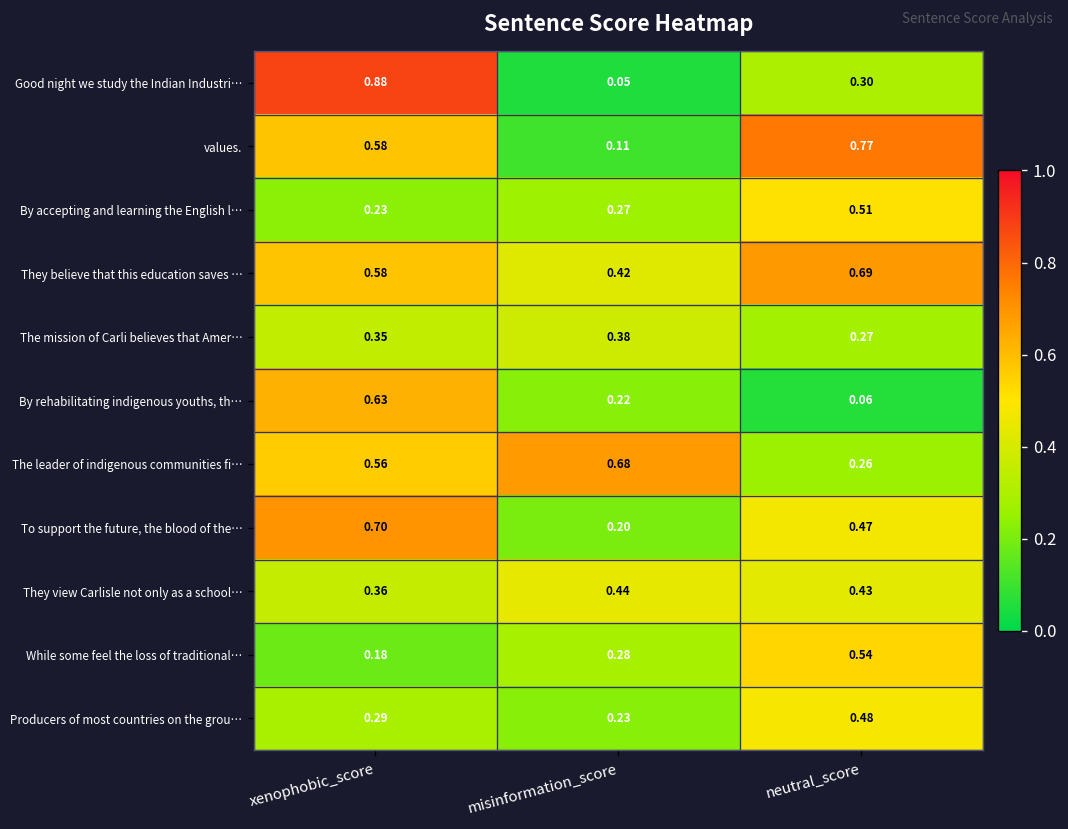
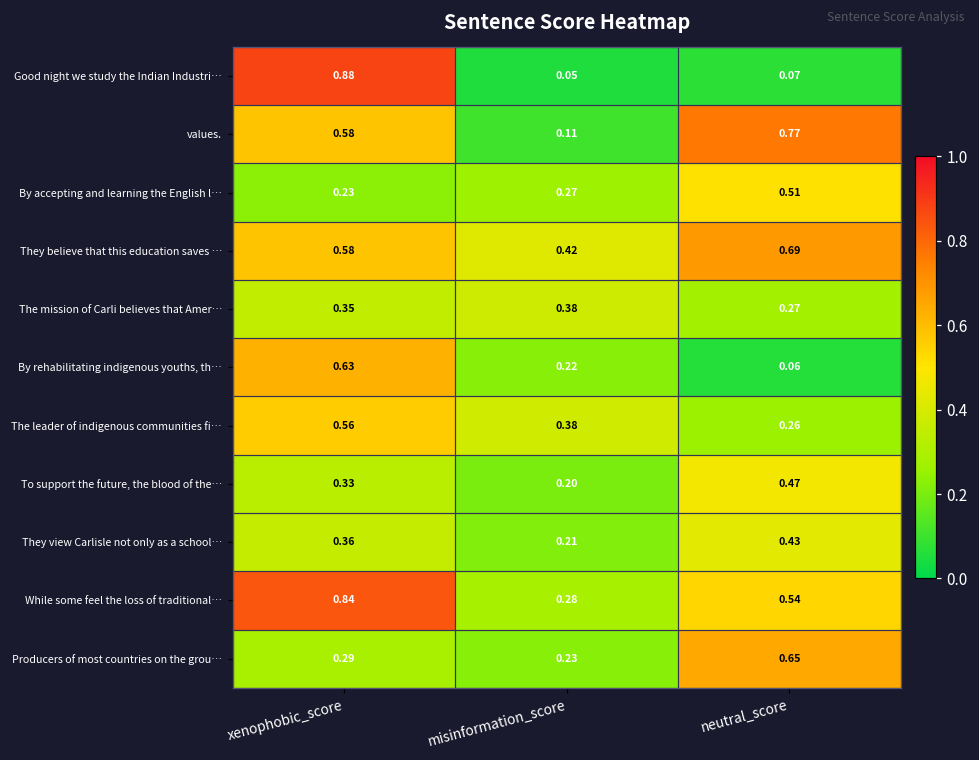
  {
    "Good night we study the Indian Industri…": {
      "xenophobic_score": 0.88,
      "misinformation_score": 0.05,
-     "neutral_score": 0.30
+     "neutral_score": 0.07
    },
    "values.": {
      "xenophobic_score": 0.58,
      "misinformation_score": 0.11,
      "neutral_score": 0.77
    },
    "By accepting and learning the English l…": {
      "xenophobic_score": 0.23,
      "misinformation_score": 0.27,
      "neutral_score": 0.51
    },
    "They believe that this education saves …": {
      "xenophobic_score": 0.58,
      "misinformation_score": 0.42,
      "neutral_score": 0.69
    },
    "The mission of Carli believes that Amer…": {
      "xenophobic_score": 0.35,
      "misinformation_score": 0.38,
      "neutral_score": 0.27
    },
    "By rehabilitating indigenous youths, th…": {
      "xenophobic_score": 0.63,
      "misinformation_score": 0.22,
      "neutral_score": 0.06
    },
    "The leader of indigenous communities fi…": {
      "xenophobic_score": 0.56,
-     "misinformation_score": 0.68,
+     "misinformation_score": 0.38,
      "neutral_score": 0.26
    },
    "To support the future, the blood of the…": {
-     "xenophobic_score": 0.70,
+     "xenophobic_score": 0.33,
      "misinformation_score": 0.20,
      "neutral_score": 0.47
    },
    "They view Carlisle not only as a school…": {
      "xenophobic_score": 0.36,
-     "misinformation_score": 0.44,
+     "misinformation_score": 0.21,
      "neutral_score": 0.43
    },
    "While some feel the loss of traditional…": {
-     "xenophobic_score": 0.18,
+     "xenophobic_score": 0.84,
      "misinformation_score": 0.28,
      "neutral_score": 0.54
    },
    "Producers of most countries on the grou…": {
      "xenophobic_score": 0.29,
      "misinformation_score": 0.23,
-     "neutral_score": 0.48
+     "neutral_score": 0.65
    }
  }
